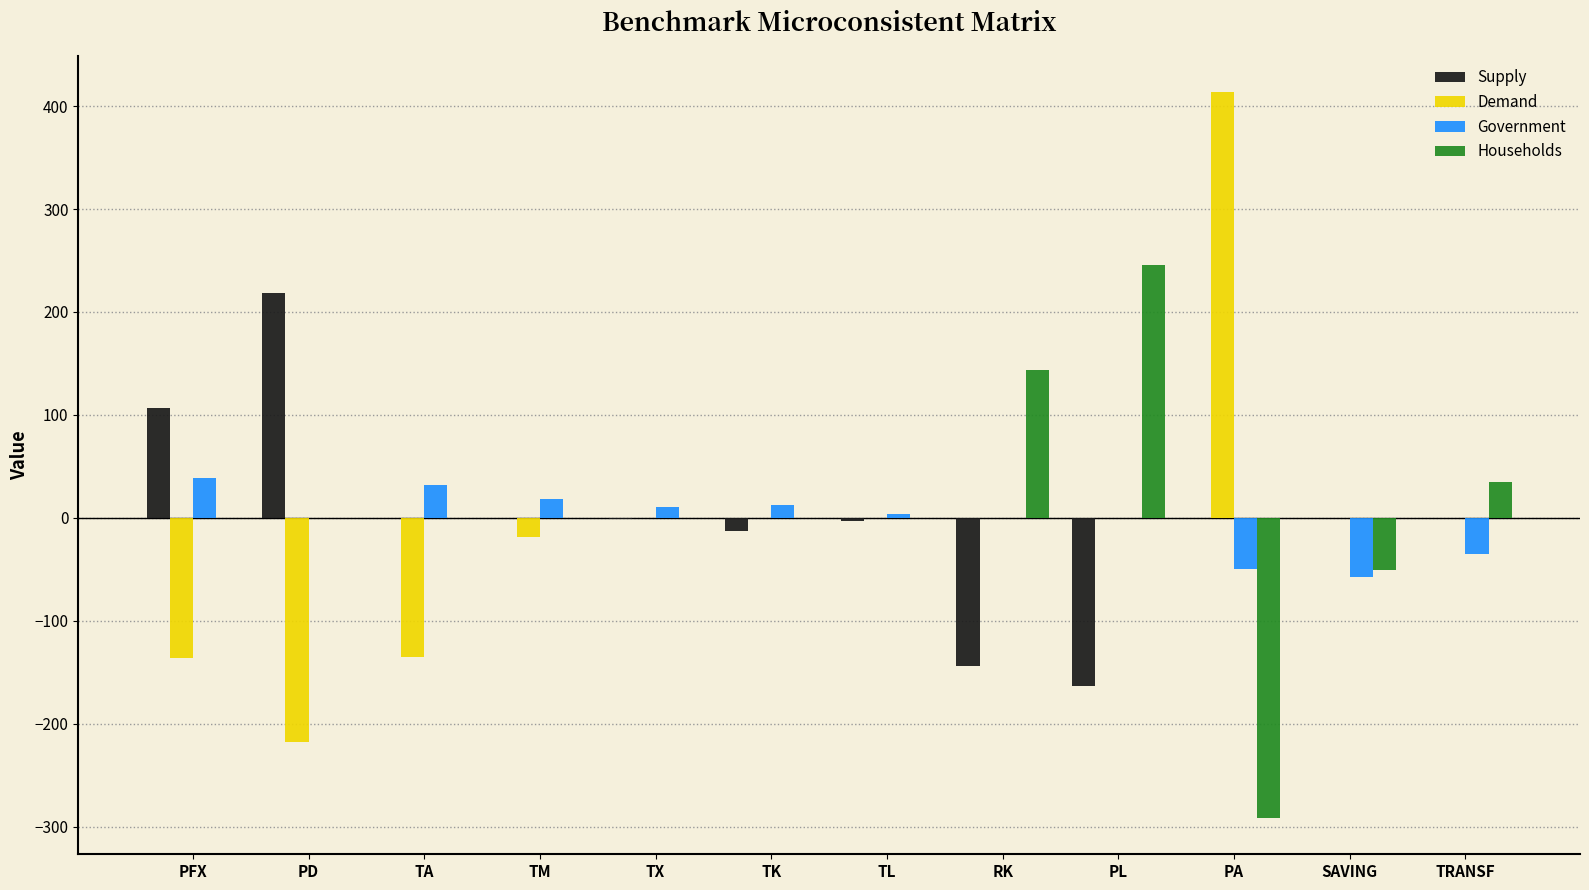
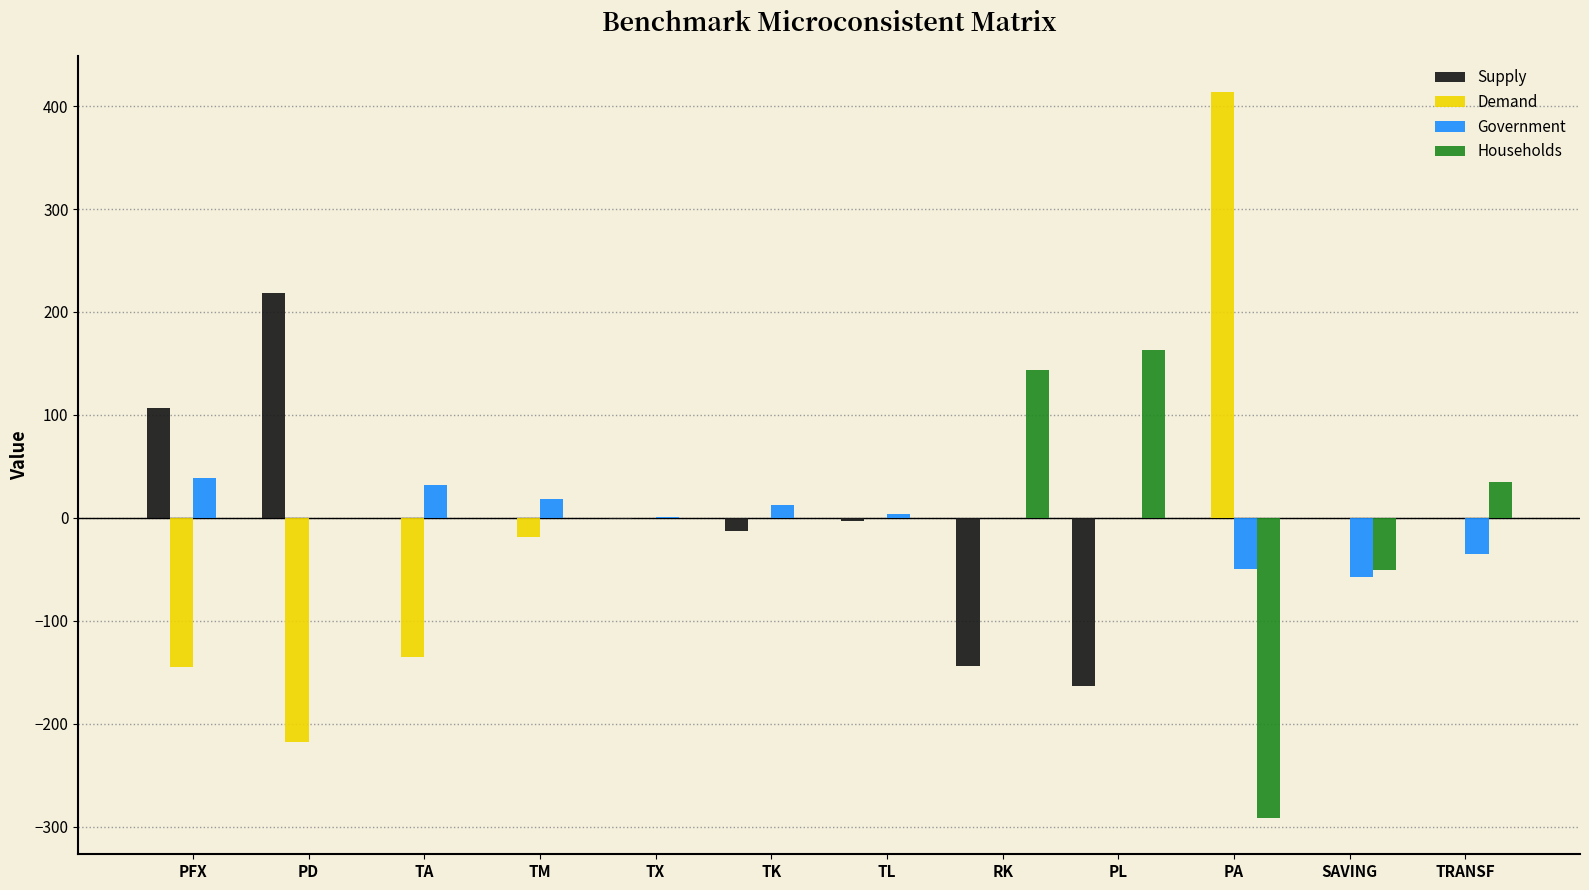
  {
    "Supply": {
      "PFX": 106,
      "PD": 218,
      "TA": 0,
      "TM": 0,
      "TK": -13,
      "TL": -4,
      "RK": -144,
      "PL": -163,
      "PA": 0,
      "SAVING": 0,
      "TRANSF": 0
    },
    "Demand": {
-     "PFX": -136,
+     "PFX": -145,
      "PD": -218,
      "TA": -135,
      "TM": -19,
      "TX": 0,
      "TK": 0,
      "TL": 0,
      "RK": 0,
      "PL": 0,
      "PA": 414,
      "SAVING": 0,
      "TRANSF": 0
    },
    "Government": {
      "PFX": 38,
      "PD": 0,
      "TA": 32,
      "TM": 19,
-     "TX": 10,
+     "TX": 1,
      "TK": 13,
      "TL": 4,
      "RK": 0,
      "PL": 0,
      "PA": -50,
      "SAVING": -58,
      "TRANSF": -35
    },
    "Households": {
      "PFX": 0,
      "PD": 0,
      "TA": 0,
      "TM": 0,
      "TX": 0,
      "TK": 0,
      "TL": 0,
      "RK": 144,
-     "PL": 246,
+     "PL": 163,
      "PA": -292,
      "SAVING": -51,
      "TRANSF": 35
    }
  }
